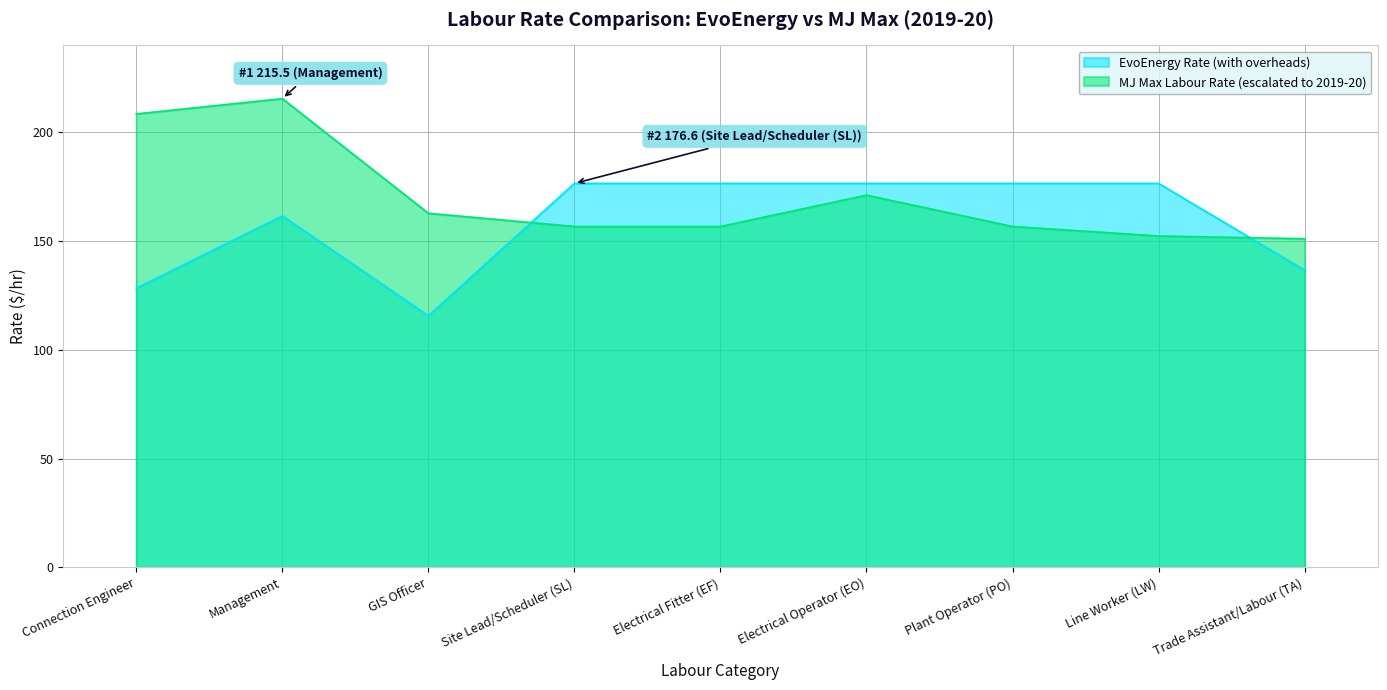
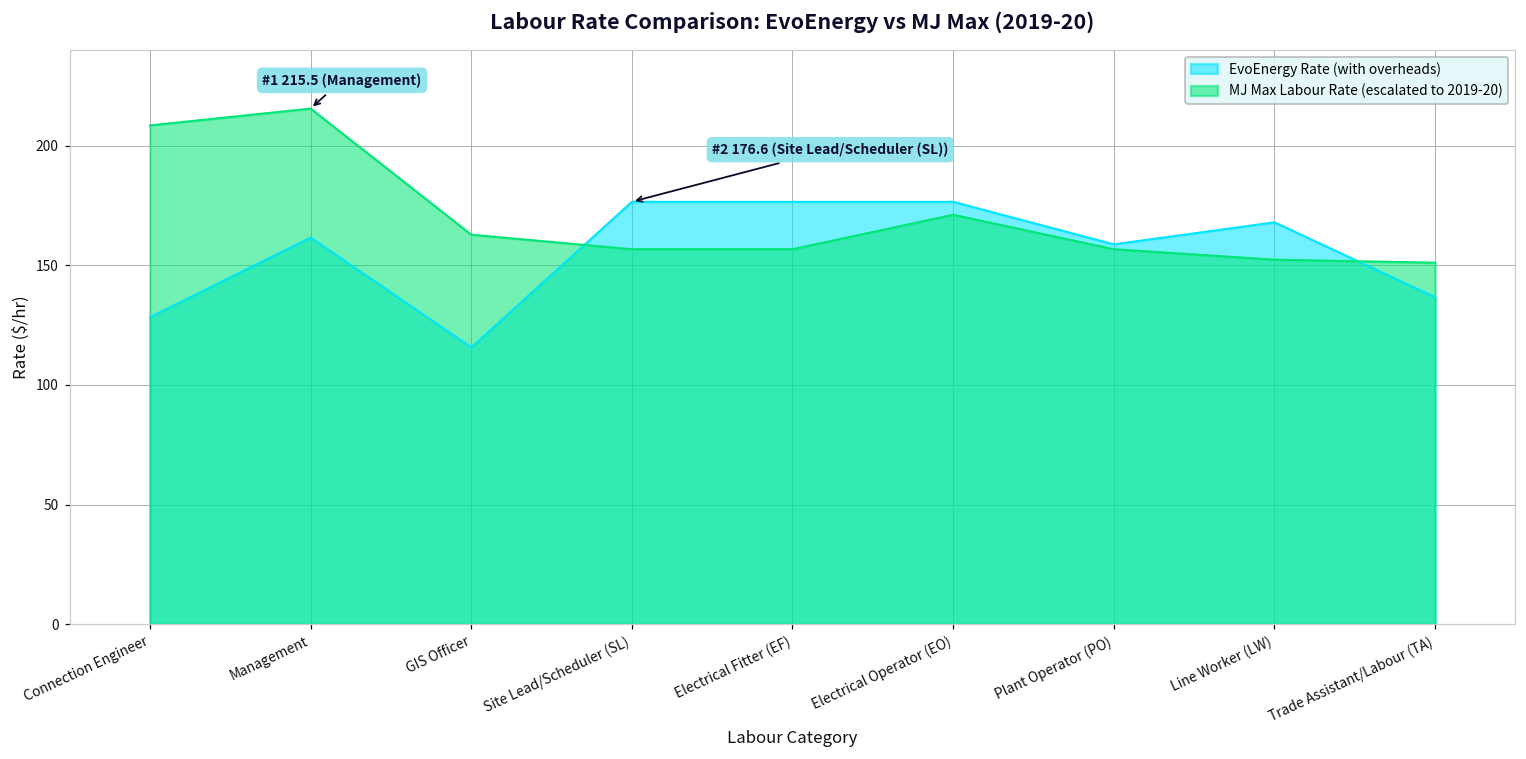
  {
    "EvoEnergy Rate (with overheads)": {
      "Connection Engineer": 128,
      "Management": 162,
      "GIS Officer": 116,
      "Site Lead/Scheduler (SL)": 177,
      "Electrical Operator (EO)": 177,
-     "Plant Operator (PO)": 177,
-     "Line Worker (LW)": 177,
+     "Plant Operator (PO)": 159,
+     "Line Worker (LW)": 168,
      "Trade Assistant/Labour (TA)": 137
    },
    "MJ Max Labour Rate (escalated to 2019-20)": {
      "Connection Engineer": 208,
      "GIS Officer": 163,
      "Site Lead/Scheduler (SL)": 157,
      "Electrical Fitter (EF)": 157,
      "Electrical Operator (EO)": 171,
      "Plant Operator (PO)": 157,
      "Line Worker (LW)": 152,
      "Trade Assistant/Labour (TA)": 151
    }
  }
